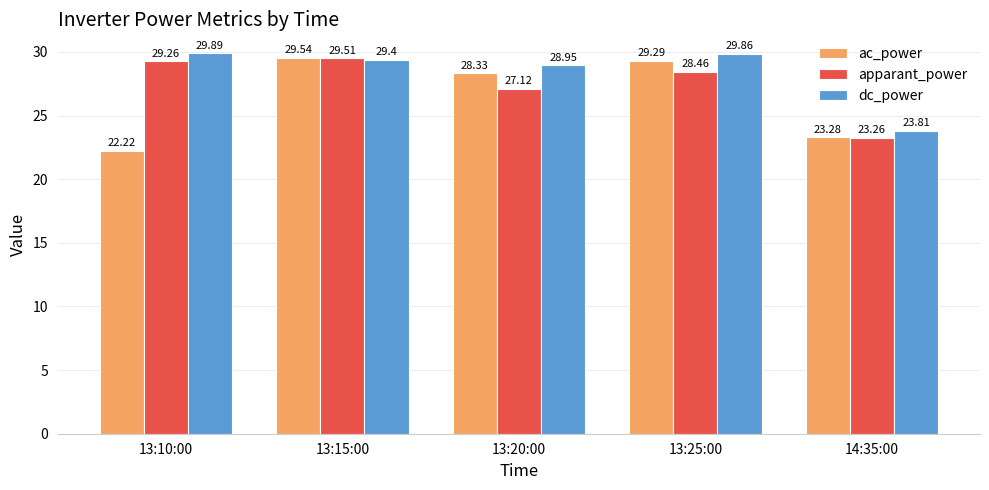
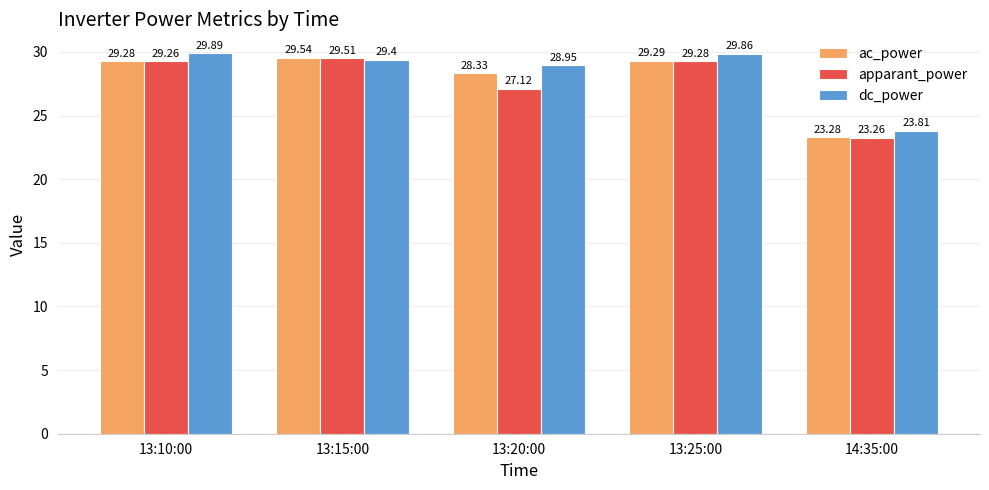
  {
    "ac_power": {
-     "13:10:00": 22.22,
+     "13:10:00": 29.28,
      "13:15:00": 29.54,
      "13:20:00": 28.33,
      "13:25:00": 29.29,
      "14:35:00": 23.28
    },
    "apparant_power": {
      "13:10:00": 29.26,
      "13:15:00": 29.51,
      "13:20:00": 27.12,
-     "13:25:00": 28.46,
+     "13:25:00": 29.28,
      "14:35:00": 23.26
    },
    "dc_power": {
      "13:10:00": 29.89,
      "13:15:00": 29.4,
      "13:20:00": 28.95,
      "13:25:00": 29.86,
      "14:35:00": 23.81
    }
  }
